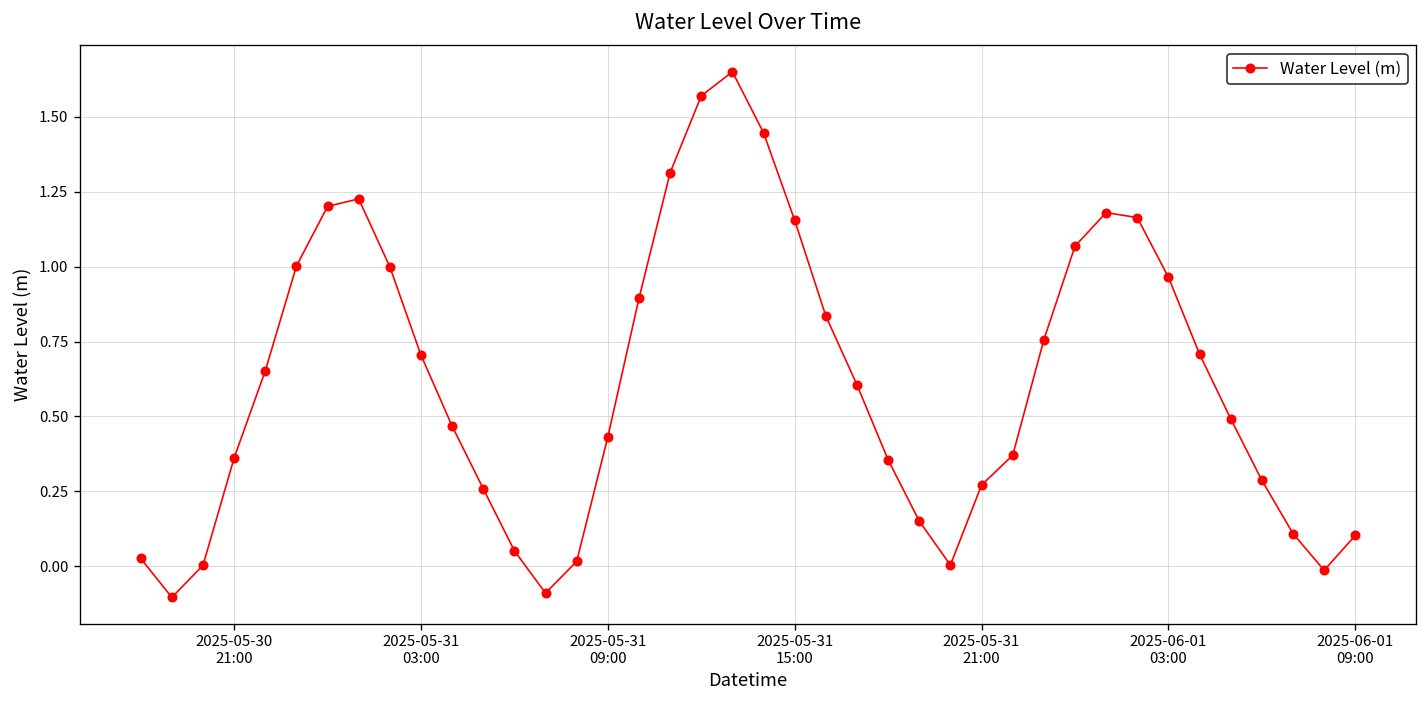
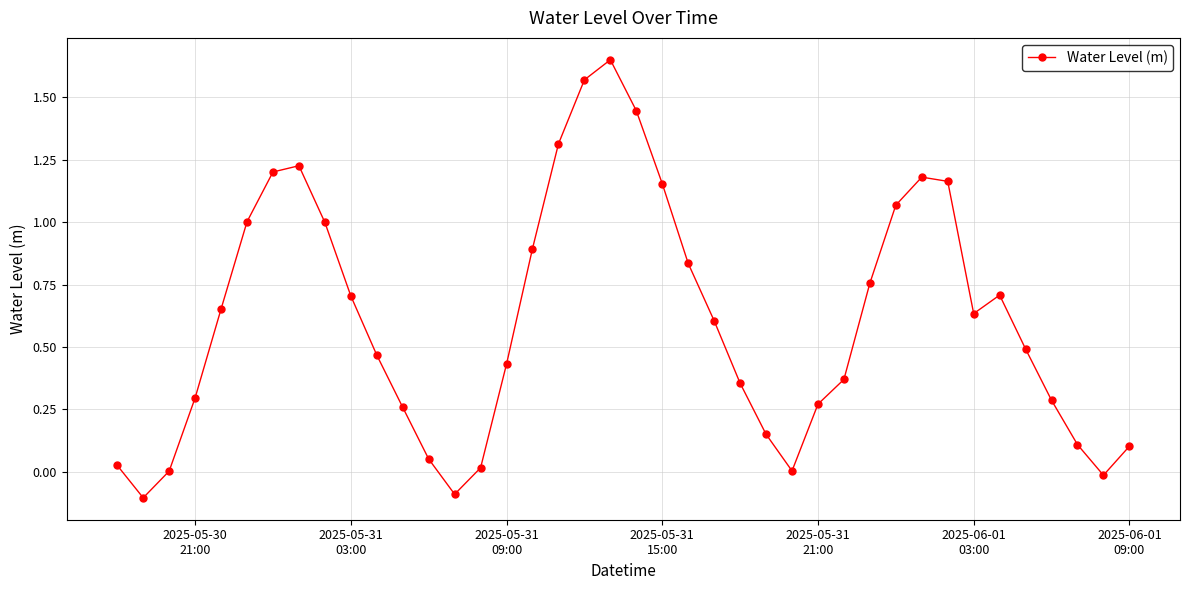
  {
-   "2025-05-30 21:00": 0.36,
+   "2025-05-30 21:00": 0.30,
    "2025-05-31 03:00": 0.70,
    "2025-05-31 09:00": 0.43,
    "2025-05-31 15:00": 1.15,
    "2025-05-31 21:00": 0.27,
-   "2025-06-01 03:00": 0.96,
+   "2025-06-01 03:00": 0.63,
    "2025-06-01 09:00": 0.10
  }
